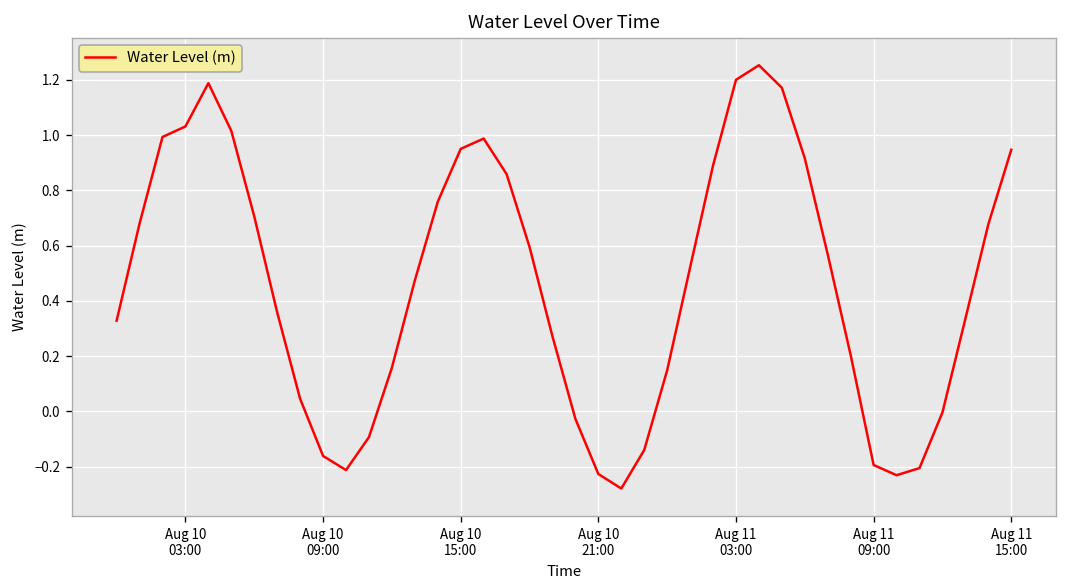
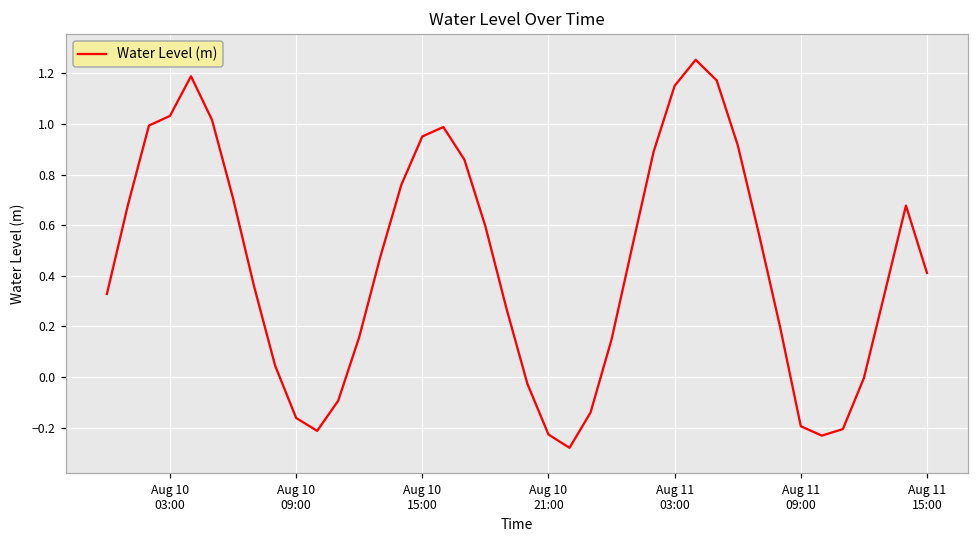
  {
    "Aug 10 03:00": 1.03,
    "Aug 10 09:00": -0.16,
    "Aug 10 15:00": 0.95,
    "Aug 10 21:00": -0.23,
-   "Aug 11 03:00": 1.20,
+   "Aug 11 03:00": 1.15,
    "Aug 11 09:00": -0.19,
-   "Aug 11 15:00": 0.95
+   "Aug 11 15:00": 0.41
  }
